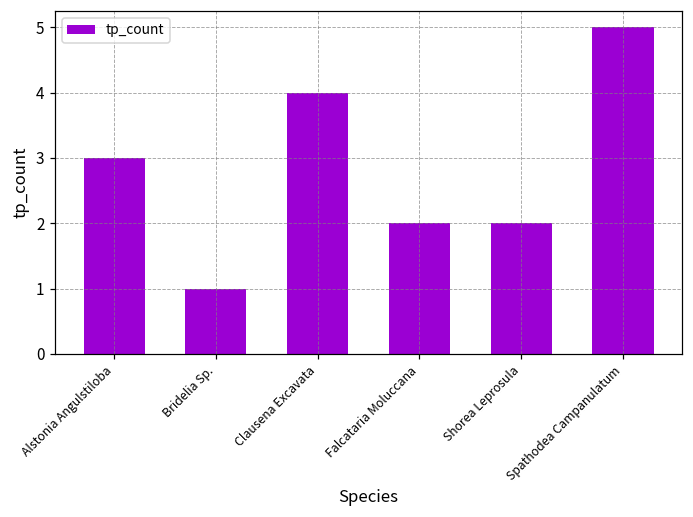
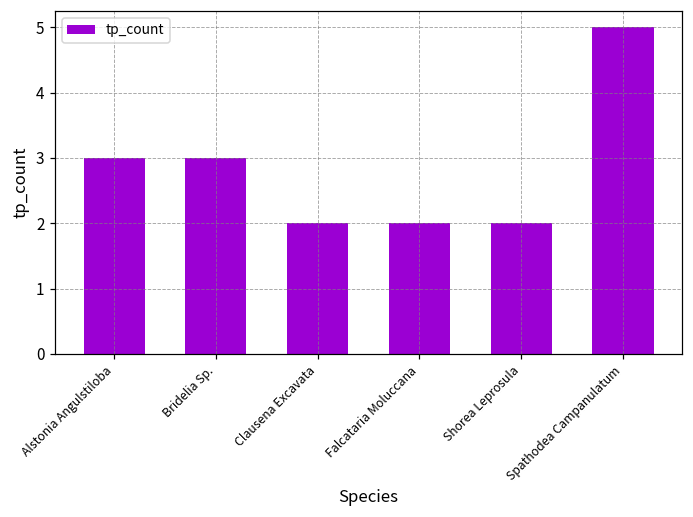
  {
    "Alstonia Angulstiloba": 3,
-   "Bridelia Sp.": 1,
-   "Clausena Excavata": 4,
+   "Bridelia Sp.": 3,
+   "Clausena Excavata": 2,
    "Falcataria Moluccana": 2,
    "Shorea Leprosula": 2,
    "Spathodea Campanulatum": 5
  }
